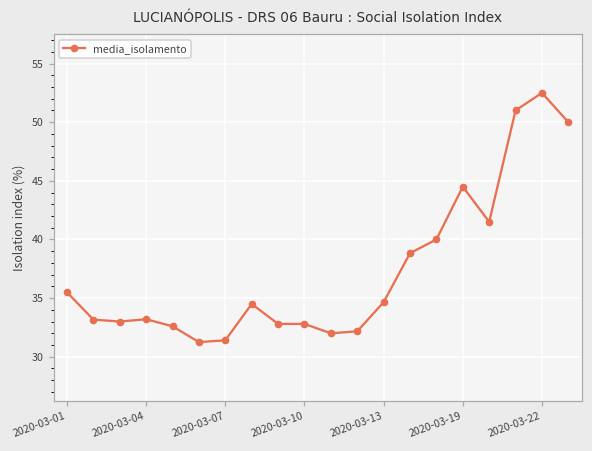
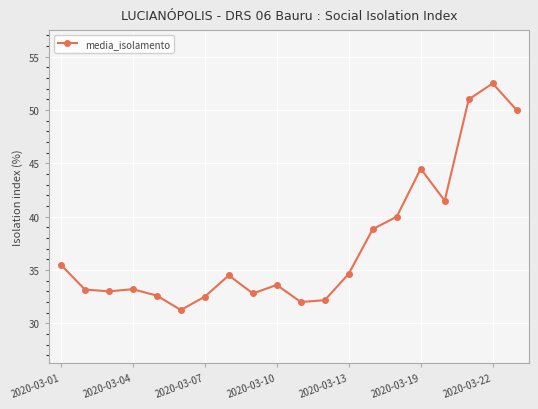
  {
    "2020-03-01": 35.5,
    "2020-03-04": 33.2,
-   "2020-03-07": 31.4,
-   "2020-03-10": 32.8,
+   "2020-03-07": 32.5,
+   "2020-03-10": 33.6,
    "2020-03-13": 34.7,
    "2020-03-19": 44.5,
    "2020-03-22": 52.5
  }
